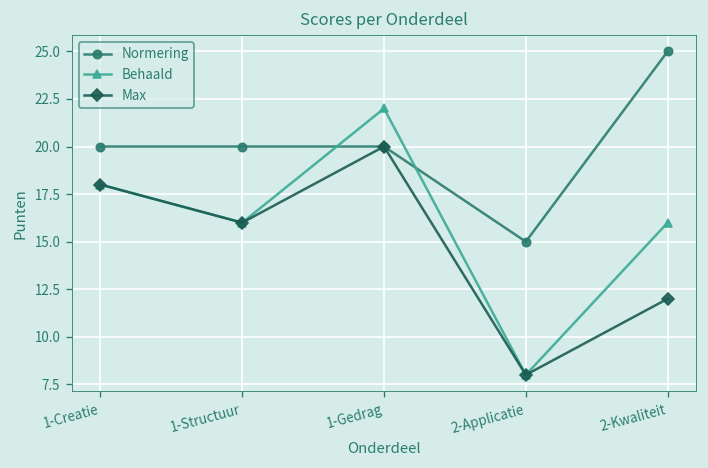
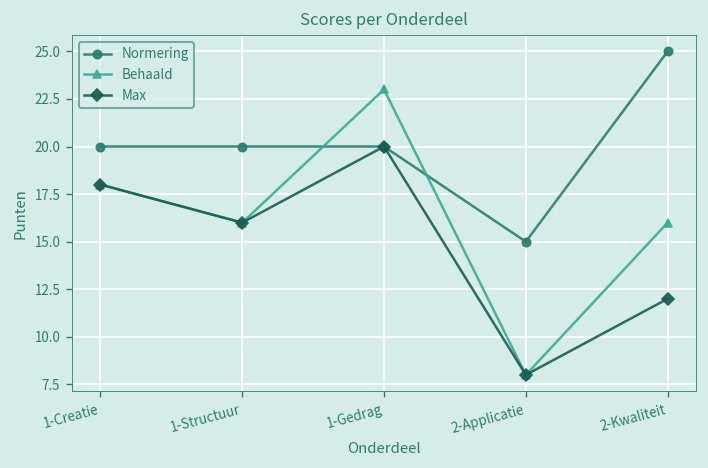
  {
    "Behaald": {
-     "1-Gedrag": 22,
+     "1-Gedrag": 23,
      "2-Kwaliteit": 16
    }
  }
